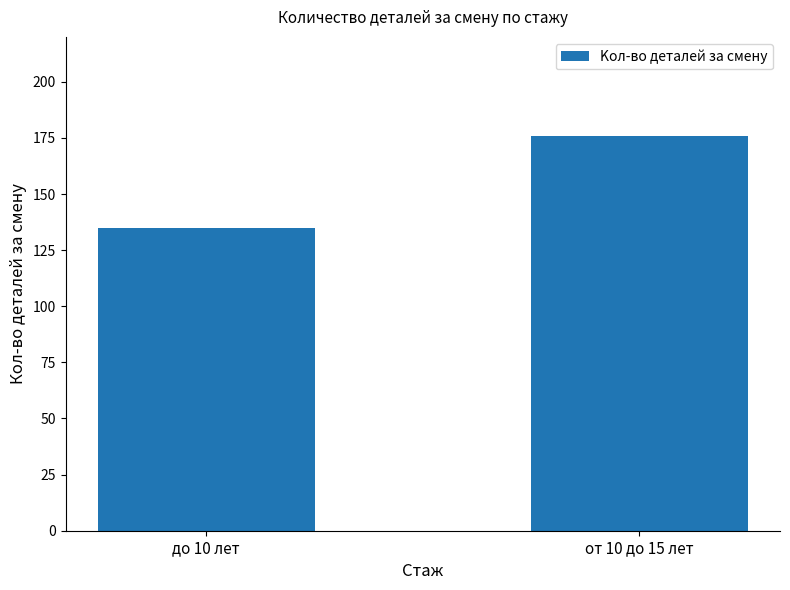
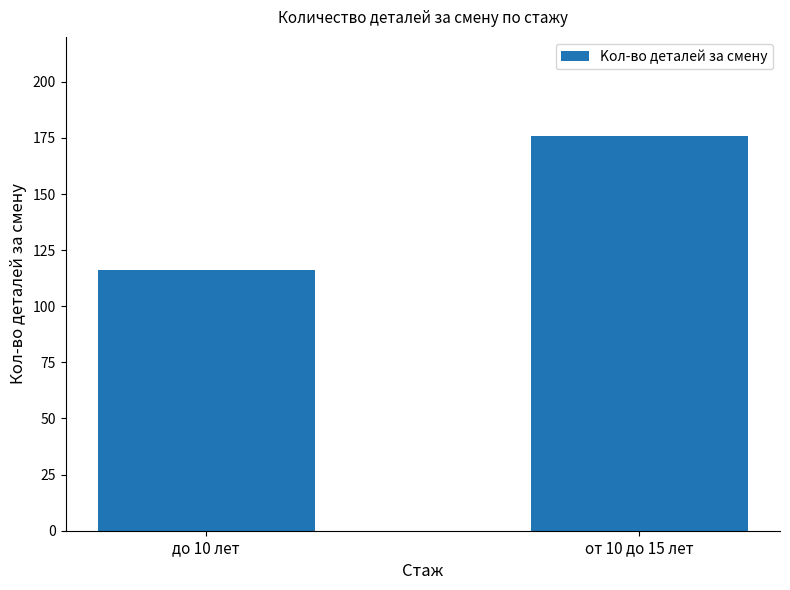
  {
-   "до 10 лет": 135,
+   "до 10 лет": 116,
    "от 10 до 15 лет": 176
  }
